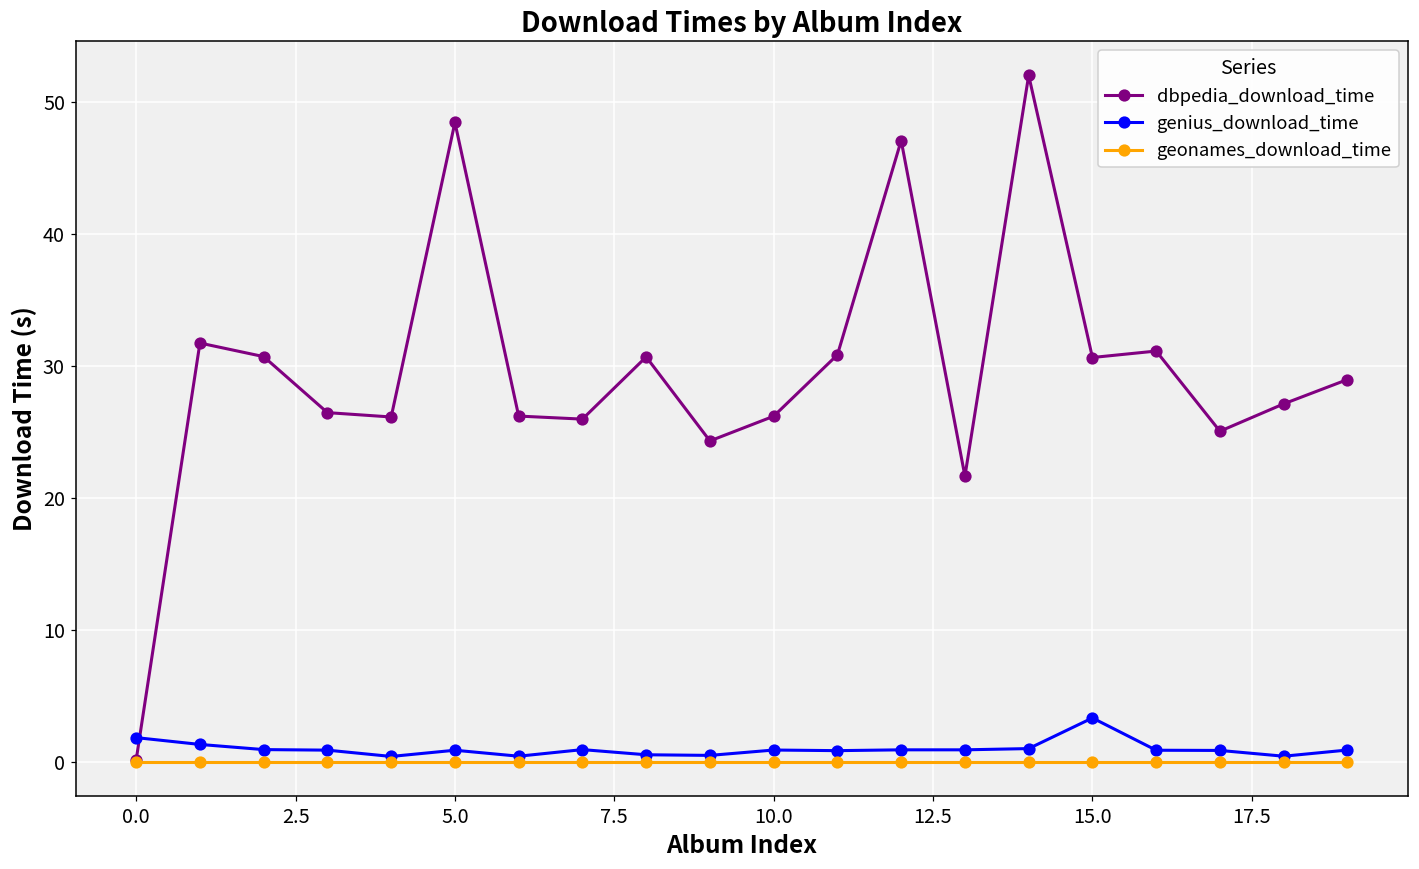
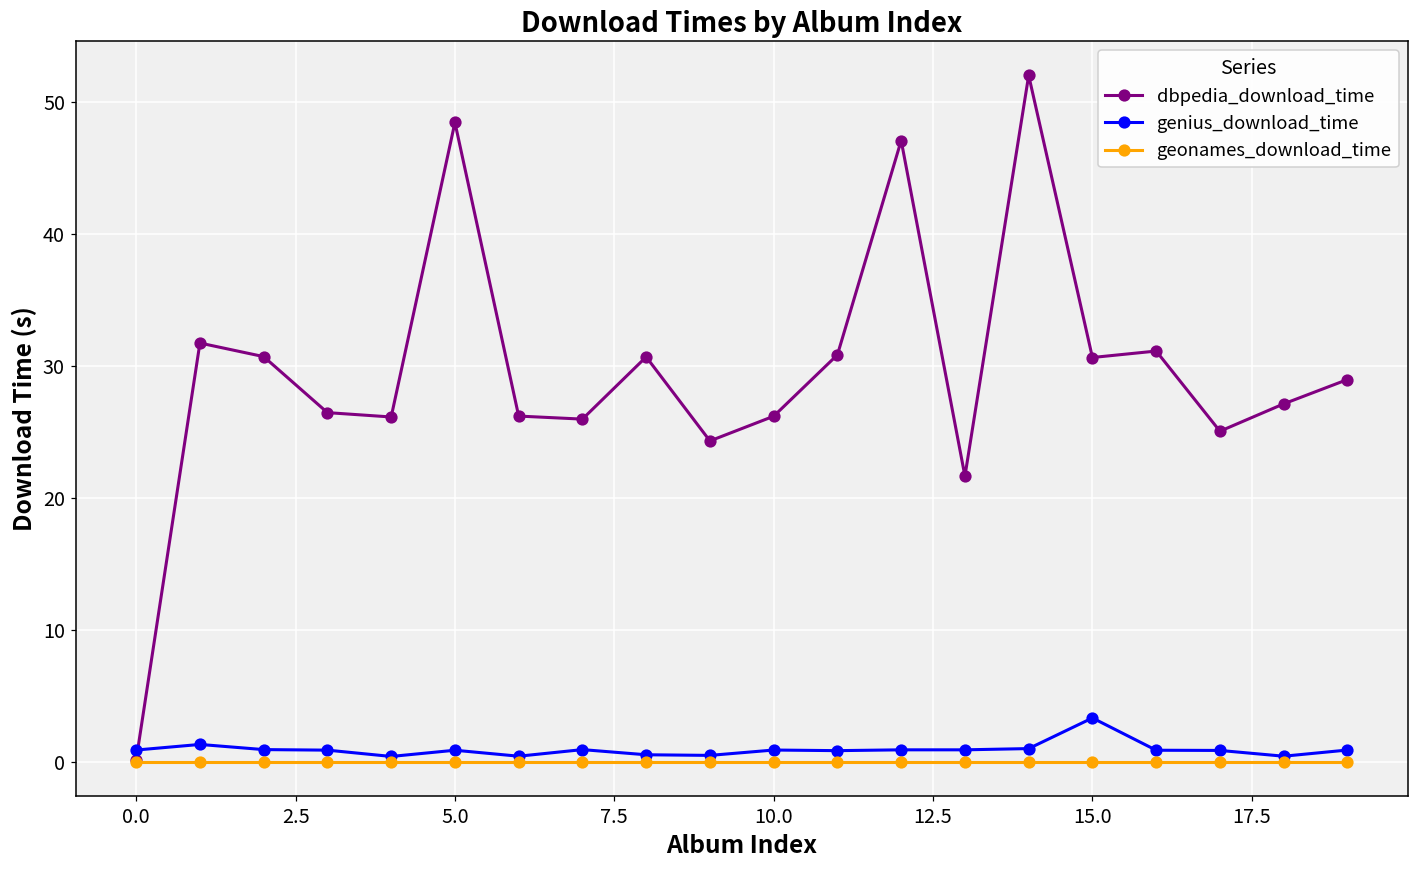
  {
    "dbpedia_download_time": {
      "5.0": 48.5,
      "10.0": 26.2,
      "15.0": 30.6
    },
    "genius_download_time": {
-     "0.0": 1.8,
+     "0.0": 0.9,
      "5.0": 0.9,
      "10.0": 0.9,
      "15.0": 3.3
    },
    "geonames_download_time": {
      "5.0": 0.0,
      "10.0": 0.0,
      "15.0": 0.0
    }
  }
